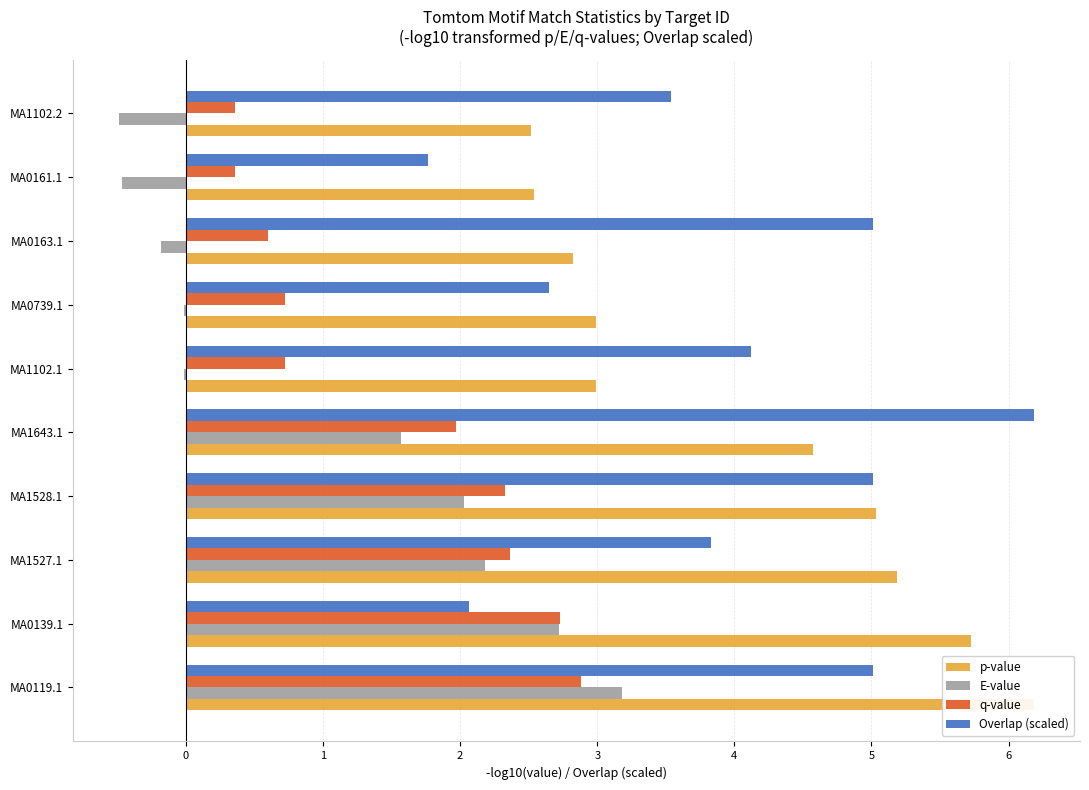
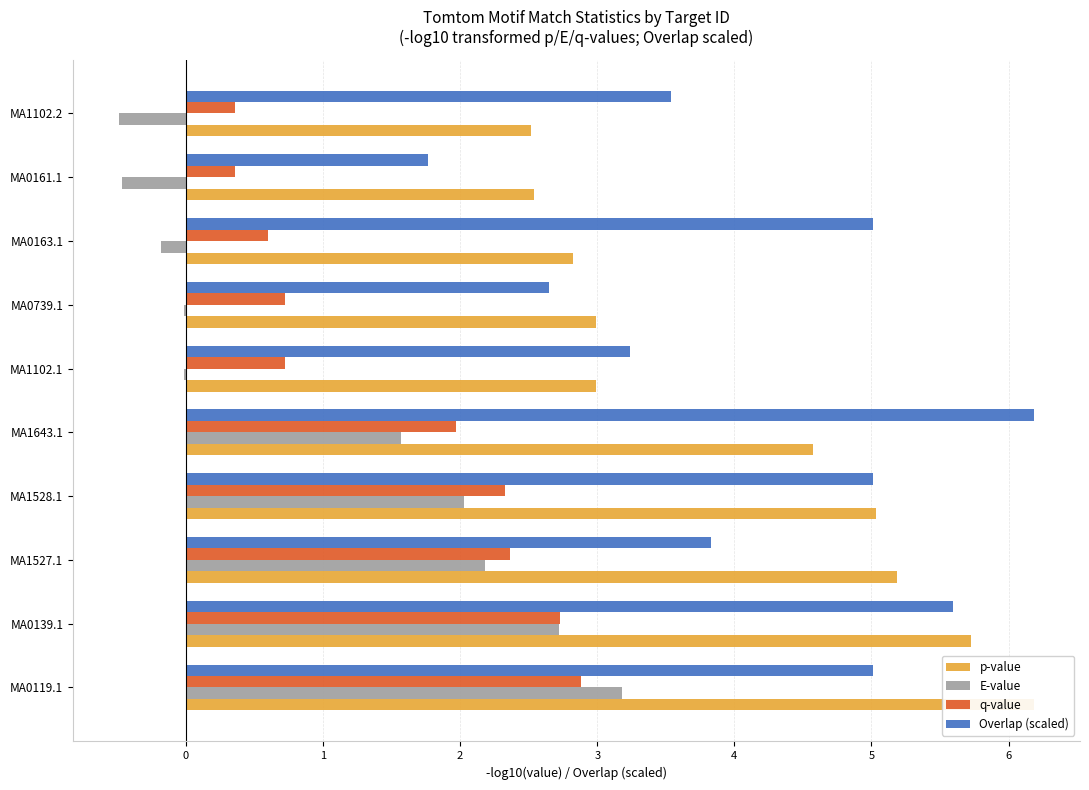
  {
    "p-value": {
      "MA1102.2": 2.52,
      "MA0161.1": 2.54,
      "MA0163.1": 2.83,
      "MA0739.1": 2.99,
      "MA1102.1": 2.99,
      "MA1643.1": 4.57,
      "MA1528.1": 5.03,
      "MA1527.1": 5.19,
      "MA0139.1": 5.73
    },
    "E-value": {
      "MA1102.2": -0.49,
      "MA0161.1": -0.46,
      "MA0163.1": -0.18,
      "MA1643.1": 1.57,
      "MA1528.1": 2.03,
      "MA1527.1": 2.18,
      "MA0139.1": 2.72,
      "MA0119.1": 3.18
    },
    "q-value": {
      "MA1102.2": 0.36,
      "MA0161.1": 0.36,
      "MA0163.1": 0.60,
      "MA0739.1": 0.72,
      "MA1102.1": 0.72,
      "MA1643.1": 1.97,
      "MA1528.1": 2.33,
      "MA1527.1": 2.36,
      "MA0139.1": 2.73,
      "MA0119.1": 2.88
    },
    "Overlap (scaled)": {
      "MA1102.2": 3.54,
      "MA0161.1": 1.77,
      "MA0163.1": 5.01,
      "MA0739.1": 2.65,
-     "MA1102.1": 4.12,
+     "MA1102.1": 3.24,
      "MA1643.1": 6.19,
      "MA1528.1": 5.01,
      "MA1527.1": 3.83,
-     "MA0139.1": 2.06,
+     "MA0139.1": 5.60,
      "MA0119.1": 5.01
    }
  }
